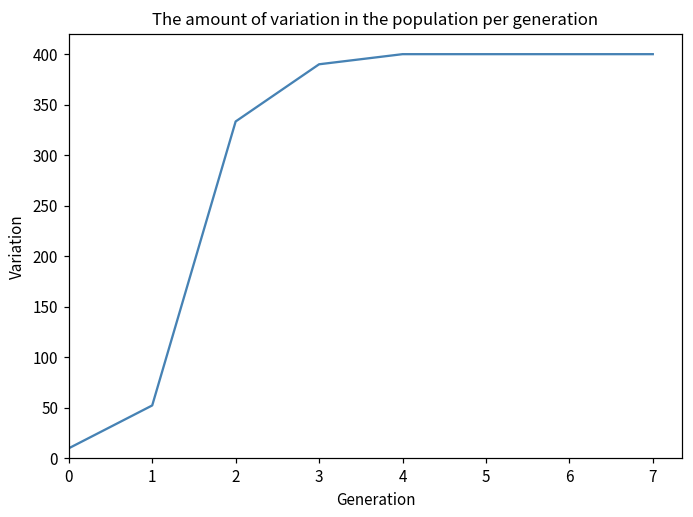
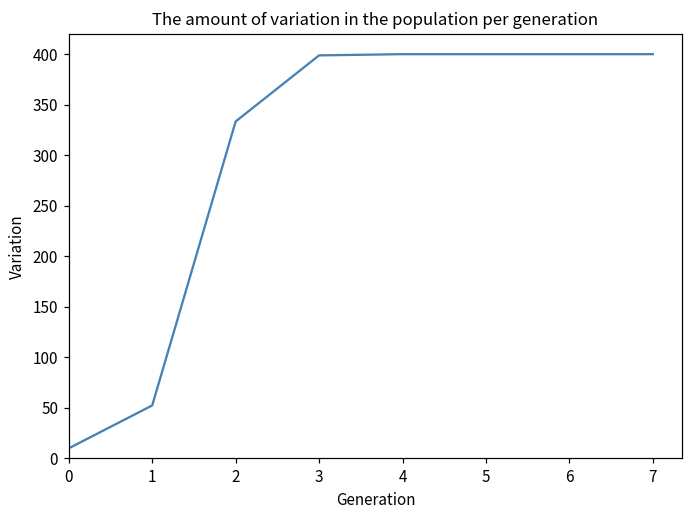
  {
    "0": 10,
    "1": 50,
    "2": 330,
-   "3": 390,
+   "3": 400,
    "4": 400,
    "5": 400,
    "6": 400,
    "7": 400
  }
